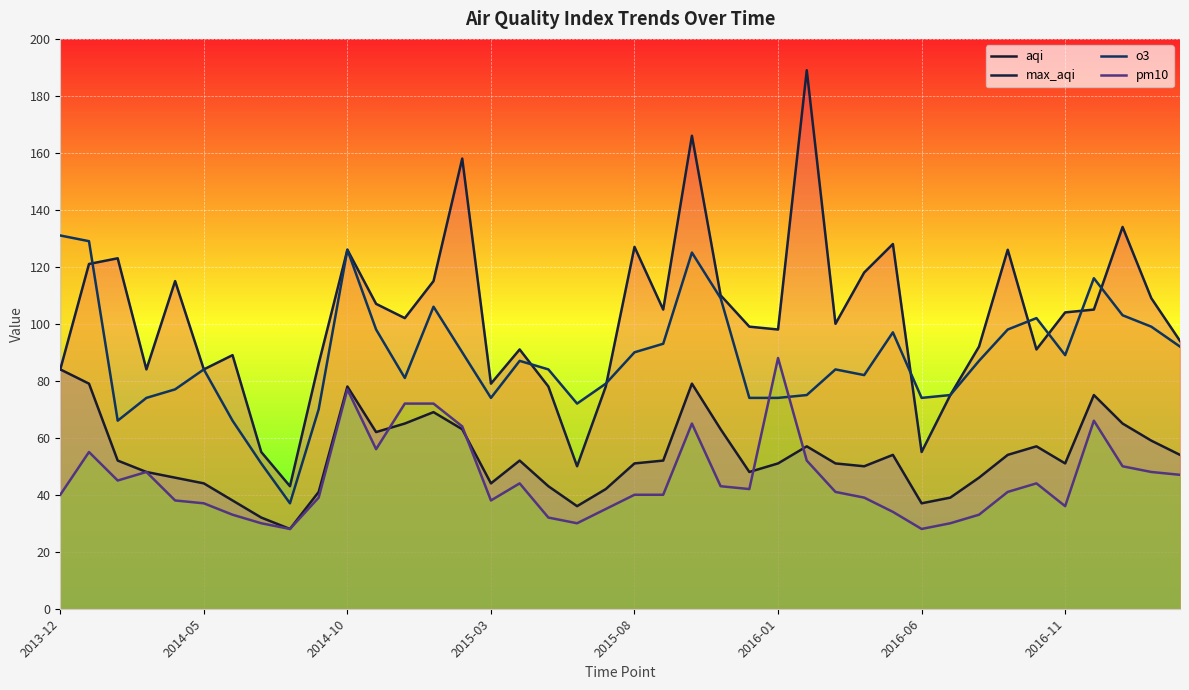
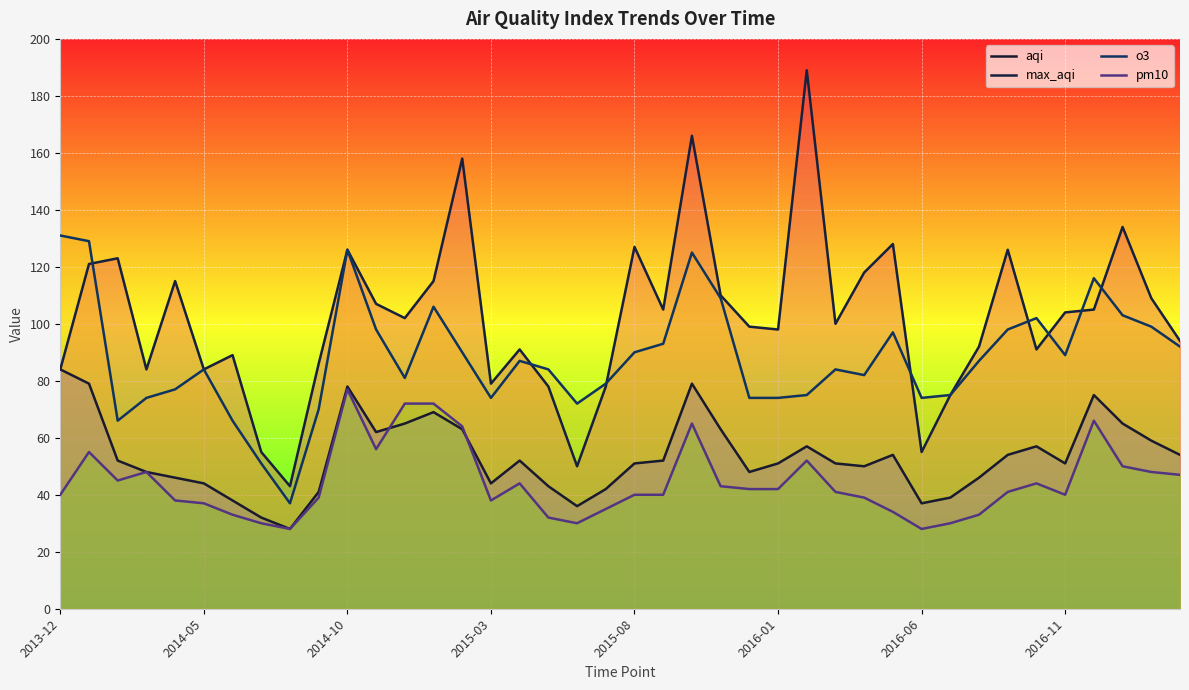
  {
    "pm10": {
      "2013-12": 40,
      "2014-05": 37,
      "2014-10": 77,
      "2015-03": 38,
      "2015-08": 40,
-     "2016-01": 88,
+     "2016-01": 42,
      "2016-06": 28,
-     "2016-11": 36
+     "2016-11": 40
    }
  }
